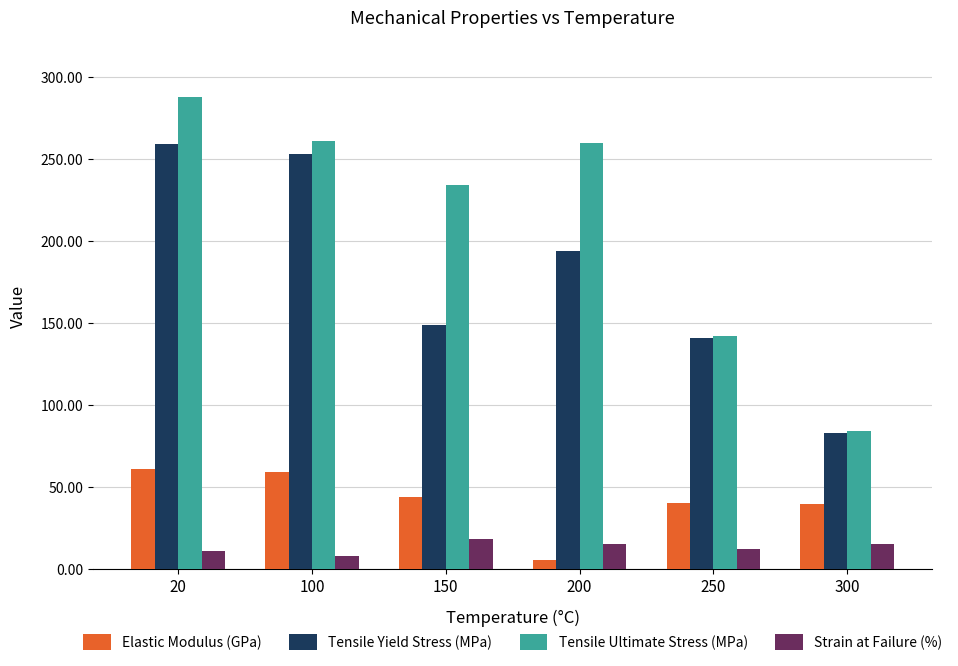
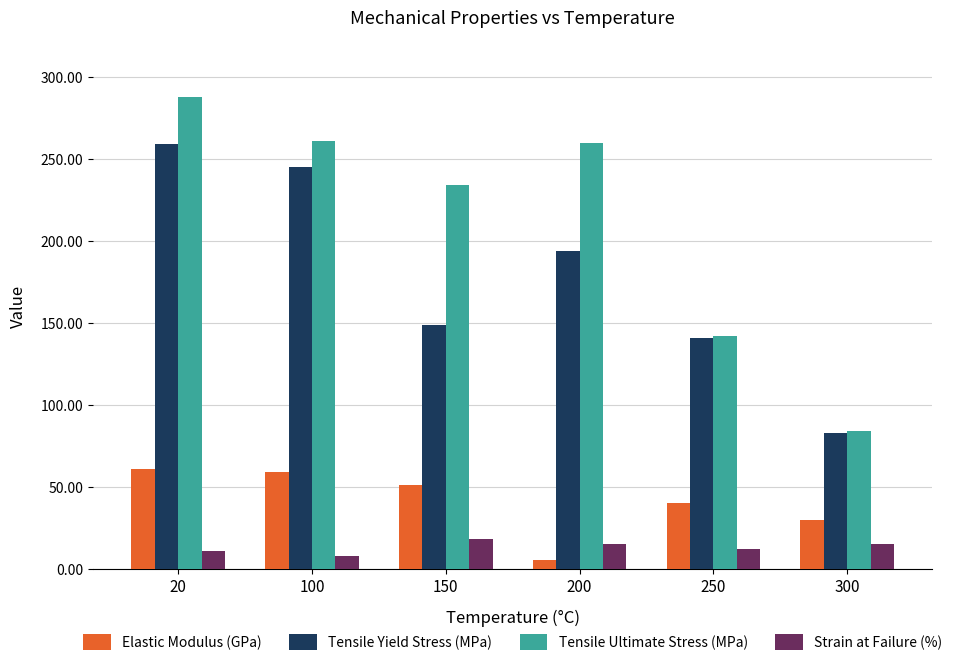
  {
    "Elastic Modulus (GPa)": {
      "20": 61,
      "100": 59,
-     "150": 44,
+     "150": 51,
      "200": 5,
      "250": 40,
-     "300": 40
+     "300": 30
    },
    "Tensile Yield Stress (MPa)": {
      "20": 259,
-     "100": 253,
+     "100": 245,
      "150": 149,
      "200": 194,
      "250": 141,
      "300": 83
    },
    "Tensile Ultimate Stress (MPa)": {
      "20": 288,
      "100": 261,
      "150": 234,
      "200": 260,
      "250": 142,
      "300": 84
    },
    "Strain at Failure (%)": {
      "20": 11,
      "100": 8,
      "150": 18,
      "200": 15,
      "250": 12,
      "300": 15
    }
  }
